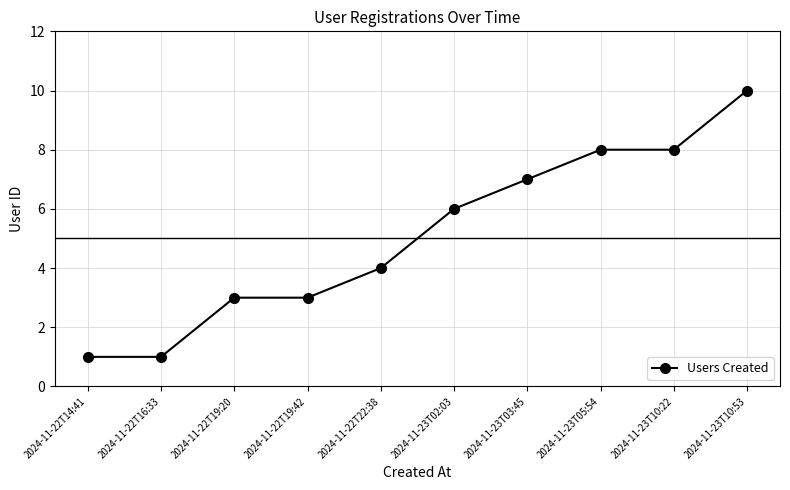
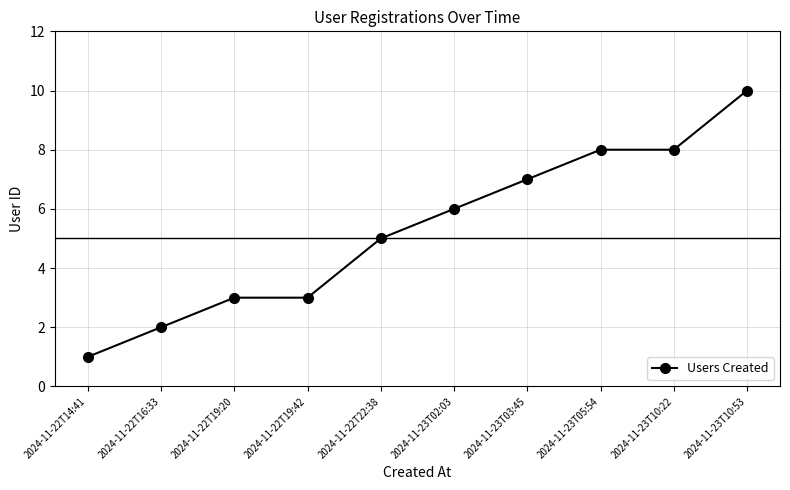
  {
    "2024-11-22T14:41": 1,
-   "2024-11-22T16:33": 1,
+   "2024-11-22T16:33": 2,
    "2024-11-22T19:20": 3,
    "2024-11-22T19:42": 3,
-   "2024-11-22T22:38": 4,
+   "2024-11-22T22:38": 5,
    "2024-11-23T02:03": 6,
    "2024-11-23T03:45": 7,
    "2024-11-23T05:54": 8,
    "2024-11-23T10:22": 8,
    "2024-11-23T10:53": 10
  }
